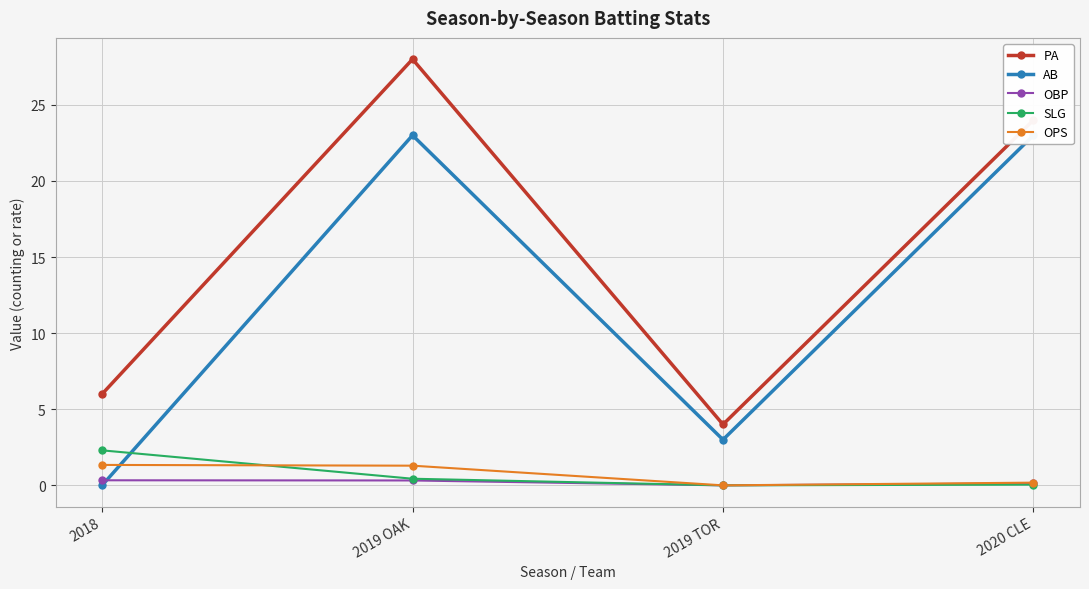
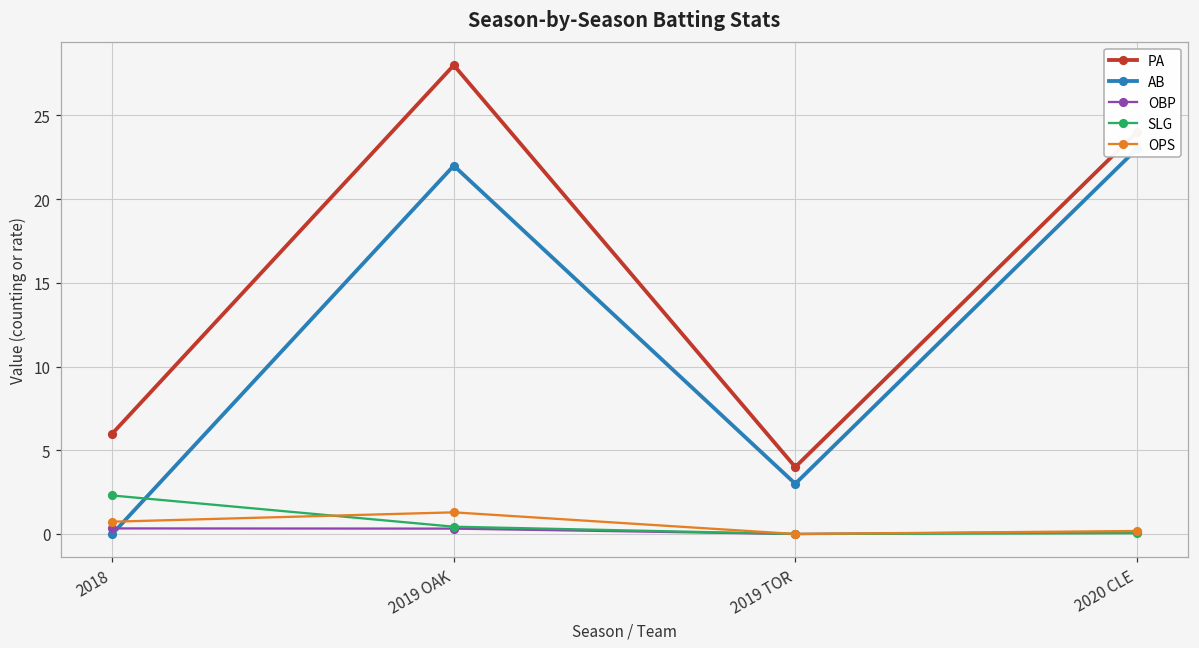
  {
    "PA": {
      "2018": 6.0,
      "2019 OAK": 28.0,
      "2019 TOR": 4.0
    },
    "AB": {
      "2018": 0,
-     "2019 OAK": 23,
+     "2019 OAK": 22,
      "2019 TOR": 3
    },
    "OBP": {
      "2018": 0.3
    },
    "SLG": {
      "2018": 2.3
    },
    "OPS": {
-     "2018": 1.3,
+     "2018": 0.7,
      "2019 OAK": 1.3
    }
  }
